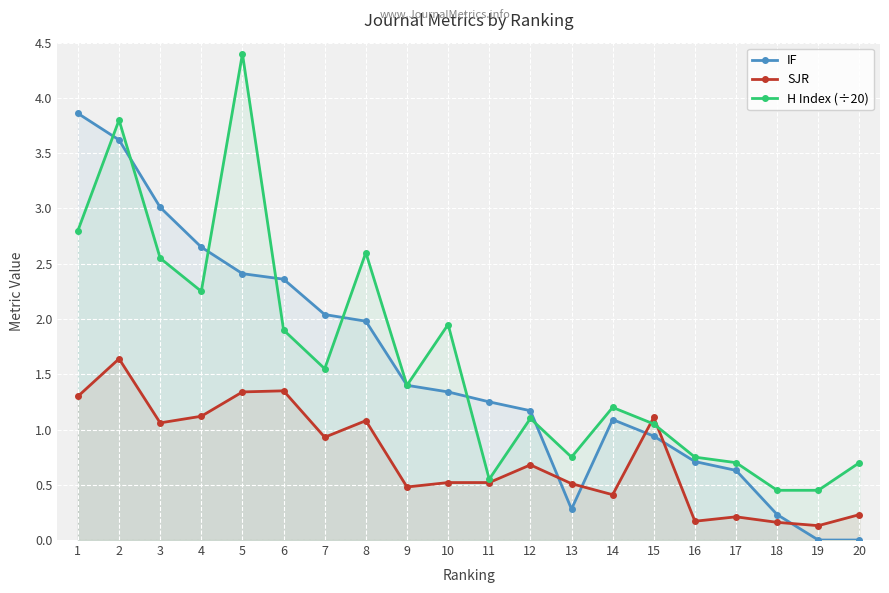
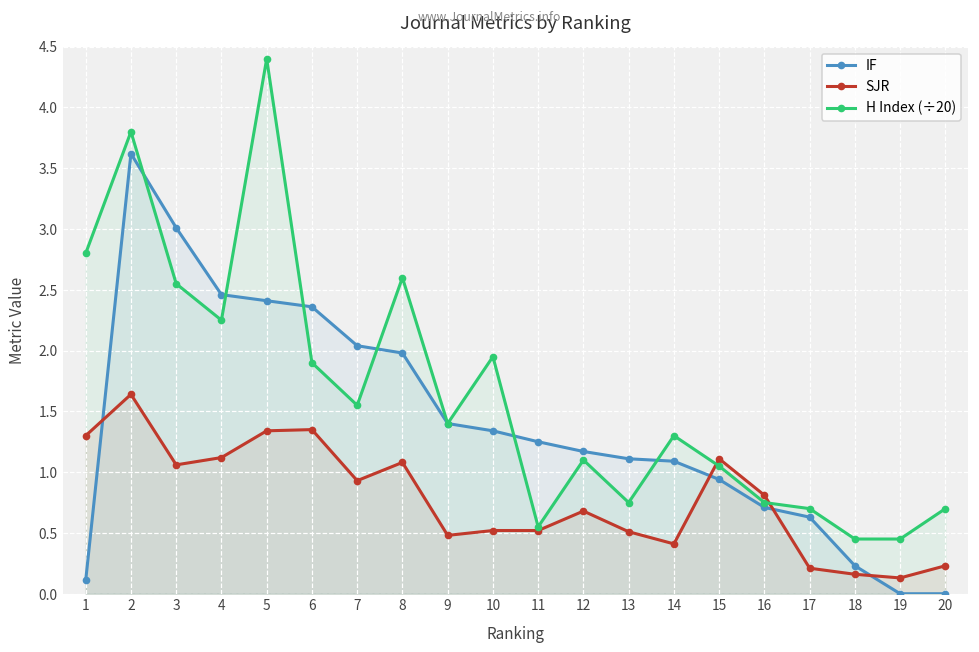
  {
    "IF": {
-     "1": 3.86,
+     "1": 0.11,
      "2": 3.62,
      "3": 3.01,
-     "4": 2.65,
+     "4": 2.46,
      "5": 2.41,
      "6": 2.36,
      "7": 2.04,
      "8": 1.98,
      "10": 1.34,
      "11": 1.25,
      "12": 1.17,
-     "13": 0.28,
+     "13": 1.11,
      "14": 1.09,
      "15": 0.94,
      "16": 0.71,
      "17": 0.63,
      "18": 0.23,
      "19": 0.00,
      "20": 0.00
    },
    "SJR": {
      "1": 1.30,
      "2": 1.64,
      "3": 1.06,
      "4": 1.12,
      "5": 1.34,
      "6": 1.35,
      "7": 0.93,
      "8": 1.08,
      "9": 0.48,
      "10": 0.52,
      "11": 0.52,
      "12": 0.68,
      "13": 0.51,
      "14": 0.41,
      "15": 1.11,
-     "16": 0.17,
+     "16": 0.81,
      "17": 0.21,
      "18": 0.16,
      "19": 0.13,
      "20": 0.23
    },
    "H Index (÷20)": {
      "1": 2.80,
      "2": 3.80,
      "3": 2.55,
      "4": 2.25,
      "5": 4.40,
      "6": 1.90,
      "7": 1.55,
      "8": 2.60,
      "10": 1.95,
      "11": 0.55,
      "12": 1.10,
      "13": 0.75,
-     "14": 1.20,
+     "14": 1.30,
      "15": 1.05,
      "16": 0.75,
      "17": 0.70,
      "18": 0.45,
      "19": 0.45,
      "20": 0.70
    }
  }
